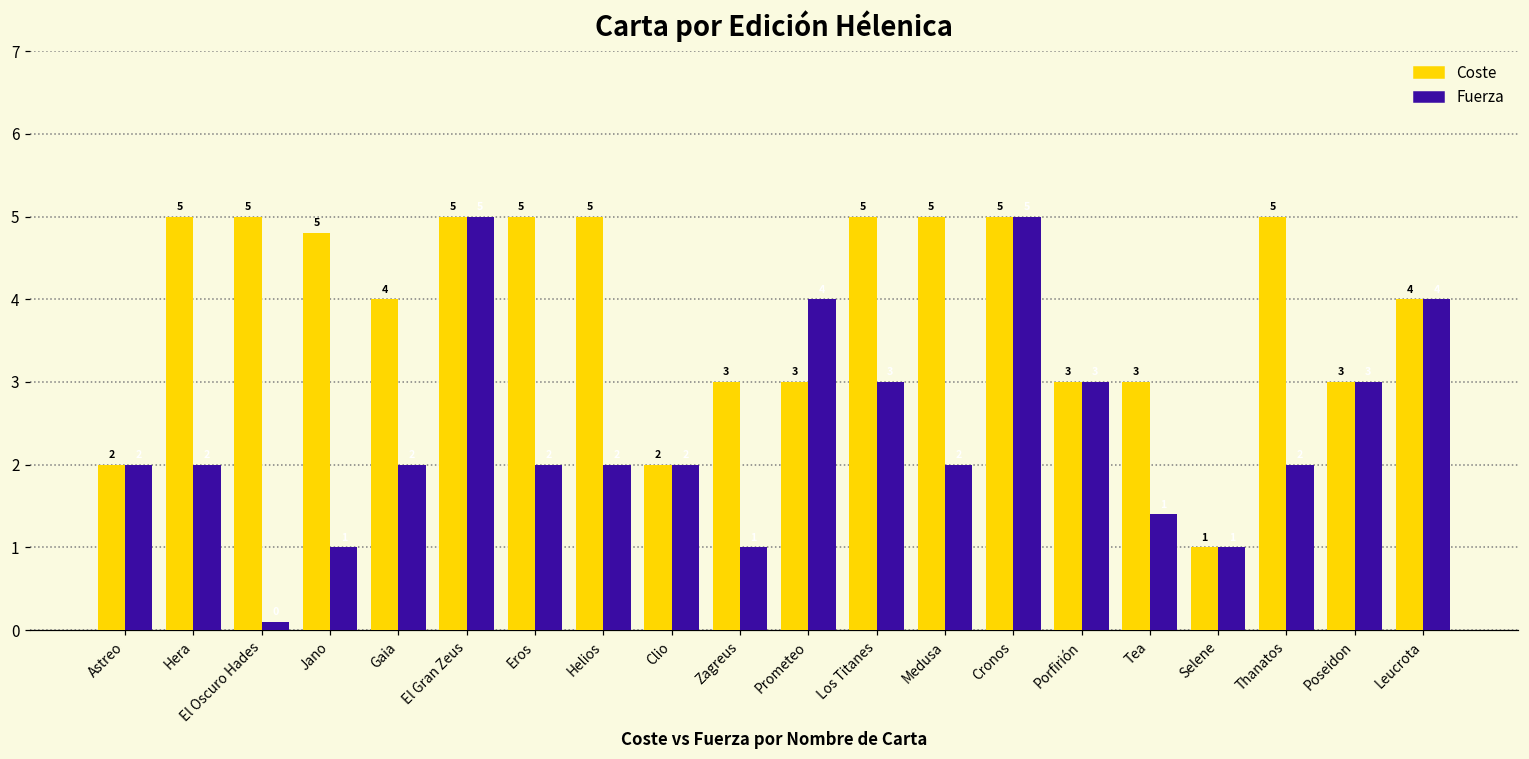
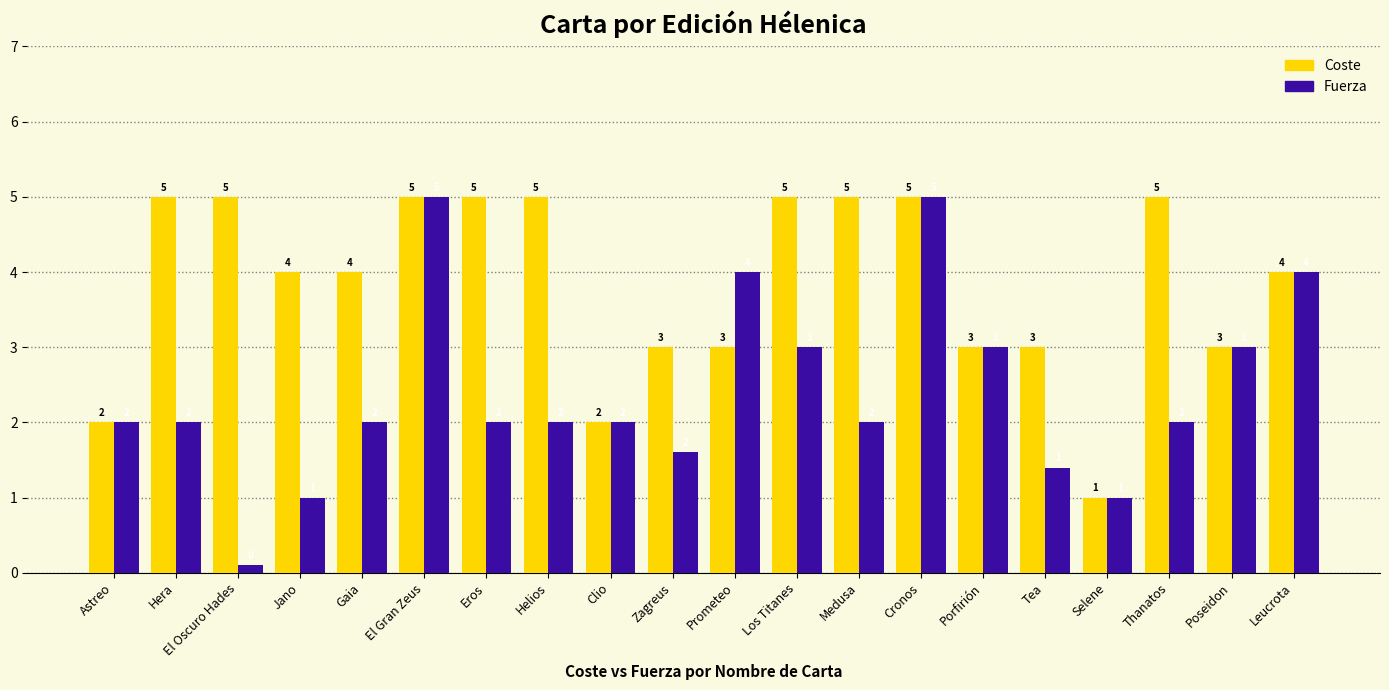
  {
    "Coste": {
      "Astreo": 2,
      "Hera": 5,
      "El Oscuro Hades": 5,
-     "Jano": 5,
+     "Jano": 4,
      "Gaia": 4,
      "El Gran Zeus": 5,
      "Eros": 5,
      "Helios": 5,
      "Clio": 2,
      "Zagreus": 3,
      "Prometeo": 3,
      "Los Titanes": 5,
      "Medusa": 5,
      "Cronos": 5,
      "Porfirión": 3,
      "Tea": 3,
      "Selene": 1,
      "Thanatos": 5,
      "Poseidon": 3,
      "Leucrota": 4
    },
    "Fuerza": {
      "Hera": 2.0,
      "El Oscuro Hades": 0.1,
      "Jano": 1.0,
      "Gaia": 2.0,
      "Eros": 2.0,
-     "Zagreus": 1.0,
+     "Zagreus": 1.6,
      "Prometeo": 4.0,
      "Los Titanes": 3.0,
      "Medusa": 2.0,
      "Tea": 1.4,
      "Thanatos": 2.0
    }
  }
